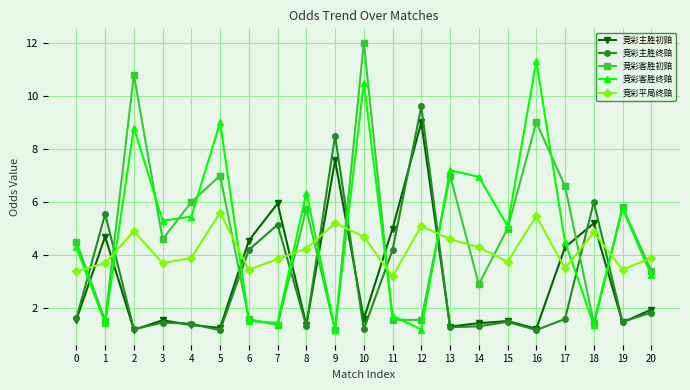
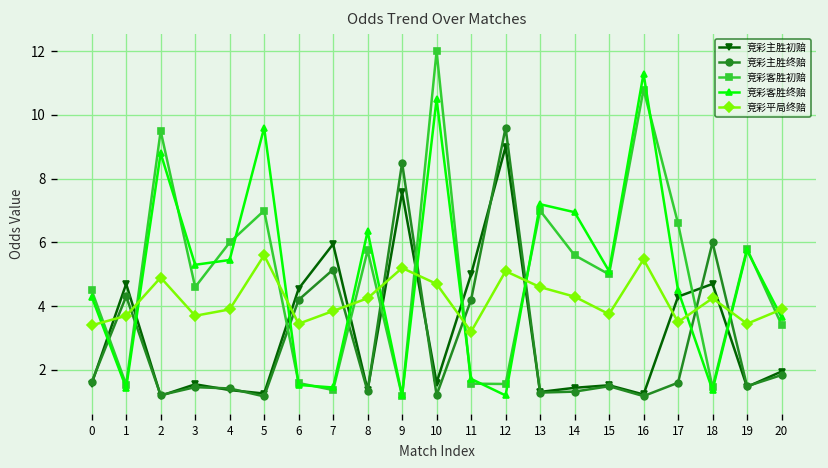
  {
    "竞彩主胜初赔": {
      "1": 4.7,
      "6": 4.6,
      "7": 6.0,
      "9": 7.6,
      "10": 1.6,
      "11": 5.0,
      "12": 9.0,
      "14": 1.4,
      "17": 4.3,
-     "18": 5.2,
+     "18": 4.7,
      "20": 2.0
    },
    "竞彩主胜终赔": {
-     "1": 5.6,
+     "1": 4.3,
      "6": 4.2,
      "7": 5.2,
      "9": 8.5,
      "10": 1.2,
      "11": 4.2,
      "12": 9.6,
      "14": 1.3,
      "17": 1.6,
      "18": 6.0,
      "20": 1.8
    },
    "竞彩客胜初赔": {
      "0": 4.5,
      "1": 1.5,
-     "2": 10.8,
+     "2": 9.5,
      "3": 4.6,
      "4": 6.0,
      "5": 7.0,
      "8": 5.8,
      "10": 12.0,
      "11": 1.6,
      "12": 1.6,
      "13": 7.0,
-     "14": 2.9,
+     "14": 5.6,
      "15": 5.0,
-     "16": 9.0,
+     "16": 10.8,
      "17": 6.6,
      "20": 3.4
    },
    "竞彩客胜终赔": {
      "0": 4.3,
      "1": 1.4,
      "2": 8.8,
      "3": 5.3,
      "4": 5.5,
-     "5": 9.0,
+     "5": 9.6,
      "8": 6.4,
      "10": 10.5,
      "11": 1.7,
      "12": 1.2,
      "13": 7.2,
      "14": 7.0,
      "15": 5.1,
      "16": 11.3,
      "17": 4.5,
-     "20": 3.3
+     "20": 3.7
    },
    "竞彩平局终赔": {
      "0": 3.4,
      "1": 3.7,
      "2": 4.9,
      "3": 3.7,
      "4": 3.9,
      "5": 5.6,
      "6": 3.5,
      "7": 3.9,
      "8": 4.3,
      "9": 5.2,
      "10": 4.7,
      "11": 3.2,
      "12": 5.1,
      "13": 4.6,
      "14": 4.3,
      "15": 3.8,
      "16": 5.5,
      "17": 3.5,
-     "18": 4.9,
+     "18": 4.3,
      "19": 3.5,
      "20": 3.9
    }
  }
